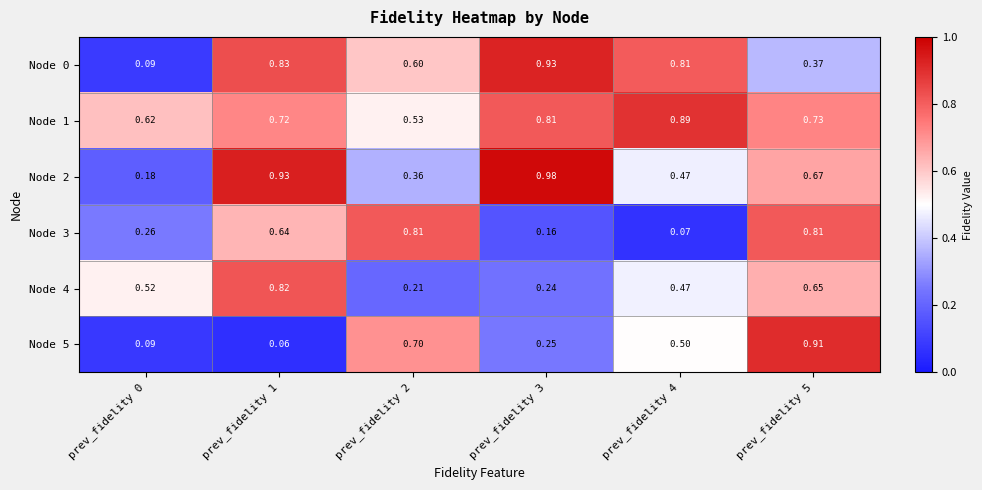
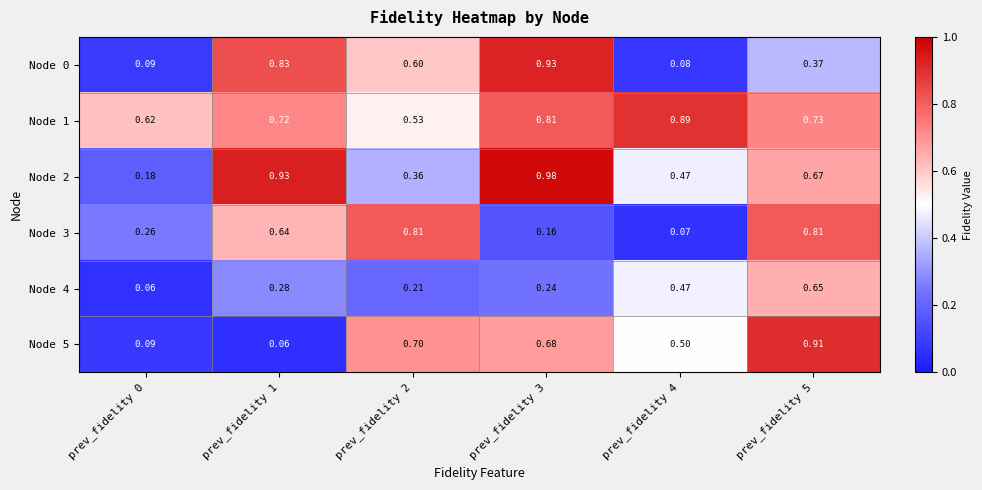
  {
    "Node 0": {
      "prev_fidelity 0": 0.09,
      "prev_fidelity 1": 0.83,
      "prev_fidelity 2": 0.60,
      "prev_fidelity 3": 0.93,
-     "prev_fidelity 4": 0.81,
+     "prev_fidelity 4": 0.08,
      "prev_fidelity 5": 0.37
    },
    "Node 1": {
      "prev_fidelity 0": 0.62,
      "prev_fidelity 1": 0.72,
      "prev_fidelity 2": 0.53,
      "prev_fidelity 3": 0.81,
      "prev_fidelity 4": 0.89,
      "prev_fidelity 5": 0.73
    },
    "Node 2": {
      "prev_fidelity 0": 0.18,
      "prev_fidelity 1": 0.93,
      "prev_fidelity 2": 0.36,
      "prev_fidelity 3": 0.98,
      "prev_fidelity 4": 0.47,
      "prev_fidelity 5": 0.67
    },
    "Node 3": {
      "prev_fidelity 0": 0.26,
      "prev_fidelity 1": 0.64,
      "prev_fidelity 2": 0.81,
      "prev_fidelity 3": 0.16,
      "prev_fidelity 4": 0.07,
      "prev_fidelity 5": 0.81
    },
    "Node 4": {
-     "prev_fidelity 0": 0.52,
-     "prev_fidelity 1": 0.82,
+     "prev_fidelity 0": 0.06,
+     "prev_fidelity 1": 0.28,
      "prev_fidelity 2": 0.21,
      "prev_fidelity 3": 0.24,
      "prev_fidelity 4": 0.47,
      "prev_fidelity 5": 0.65
    },
    "Node 5": {
      "prev_fidelity 0": 0.09,
      "prev_fidelity 1": 0.06,
      "prev_fidelity 2": 0.70,
-     "prev_fidelity 3": 0.25,
+     "prev_fidelity 3": 0.68,
      "prev_fidelity 4": 0.50,
      "prev_fidelity 5": 0.91
    }
  }
